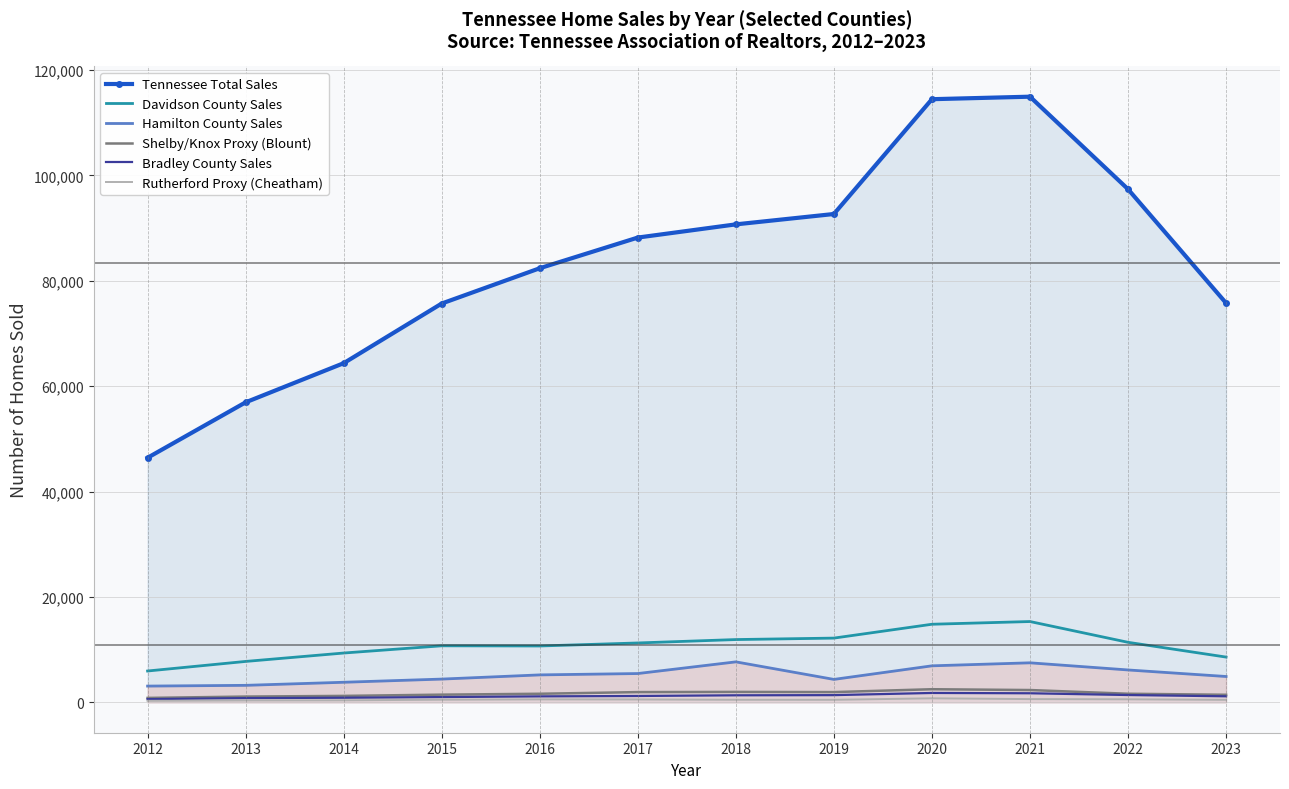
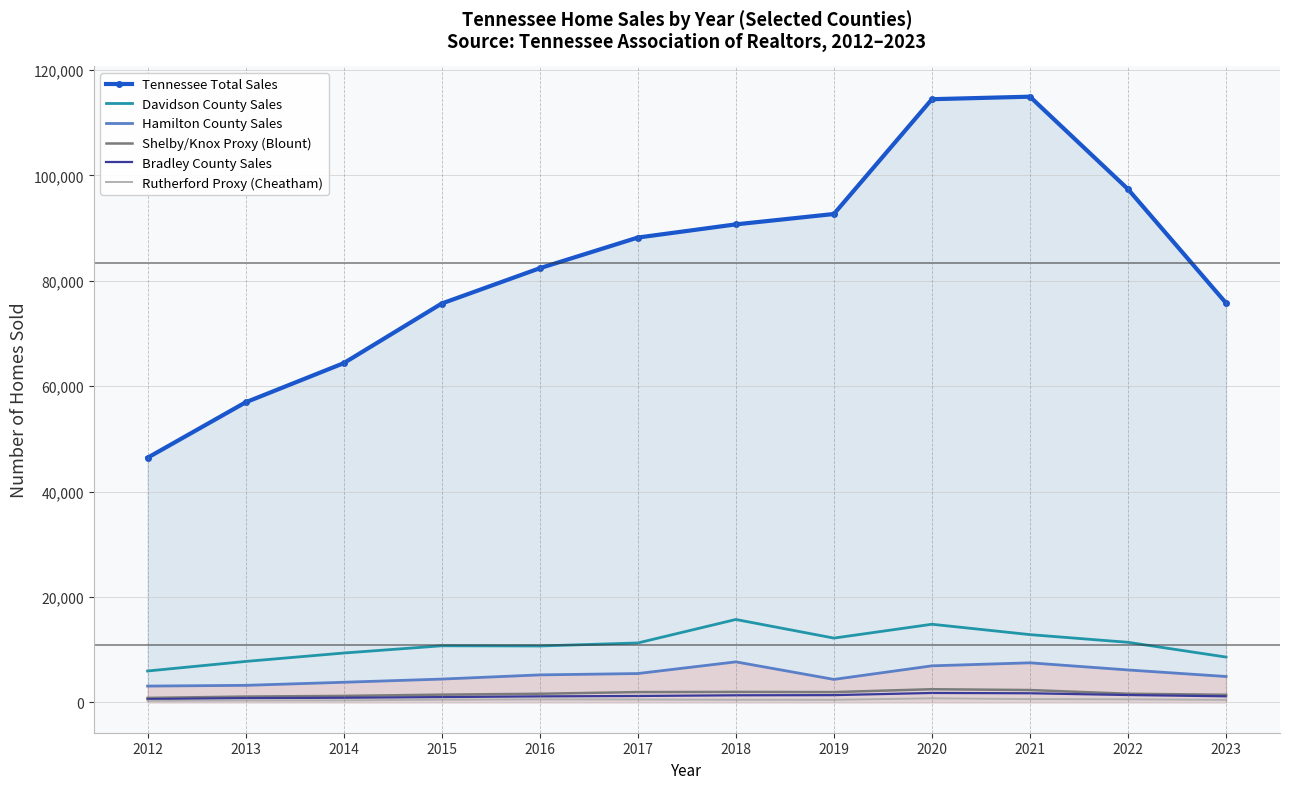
  {
    "Tennessee Total Sales": {
      "2012": "46,000",
      "2013": "57,000",
      "2014": "64,000",
      "2015": "76,000",
      "2016": "82,000",
      "2017": "88,000",
      "2018": "91,000",
      "2019": "93,000",
      "2020": "114,000",
      "2021": "115,000",
      "2022": "97,000",
      "2023": "76,000"
    },
    "Davidson County Sales": {
      "2012": "6,000",
      "2013": "8,000",
      "2014": "9,000",
      "2015": "11,000",
      "2016": "11,000",
      "2017": "11,000",
-     "2018": "12,000",
+     "2018": "16,000",
      "2019": "12,000",
      "2020": "15,000",
-     "2021": "15,000",
+     "2021": "13,000",
      "2022": "11,000",
      "2023": "9,000"
    },
    "Hamilton County Sales": {
      "2012": "3,000",
      "2013": "3,000",
      "2014": "4,000",
      "2015": "4,000",
      "2016": "5,000",
      "2017": "5,000",
      "2018": "8,000",
      "2019": "4,000",
      "2020": "7,000",
      "2021": "8,000",
      "2022": "6,000",
      "2023": "5,000"
    },
    "Shelby/Knox Proxy (Blount)": {
      "2016": "2,000",
      "2017": "2,000",
      "2018": "2,000",
      "2019": "2,000",
      "2020": "3,000",
      "2021": "2,000"
    },
    "Bradley County Sales": {
      "2016": "1,000",
      "2017": "1,000",
      "2018": "1,000",
      "2019": "1,000",
      "2020": "2,000",
      "2021": "2,000"
    },
    "Rutherford Proxy (Cheatham)": {
      "2014": "0",
      "2015": "1,000",
      "2016": "1,000",
      "2017": "1,000",
      "2018": "1,000",
      "2019": "0",
      "2020": "1,000",
      "2021": "1,000",
      "2022": "1,000",
      "2023": "0"
    }
  }
